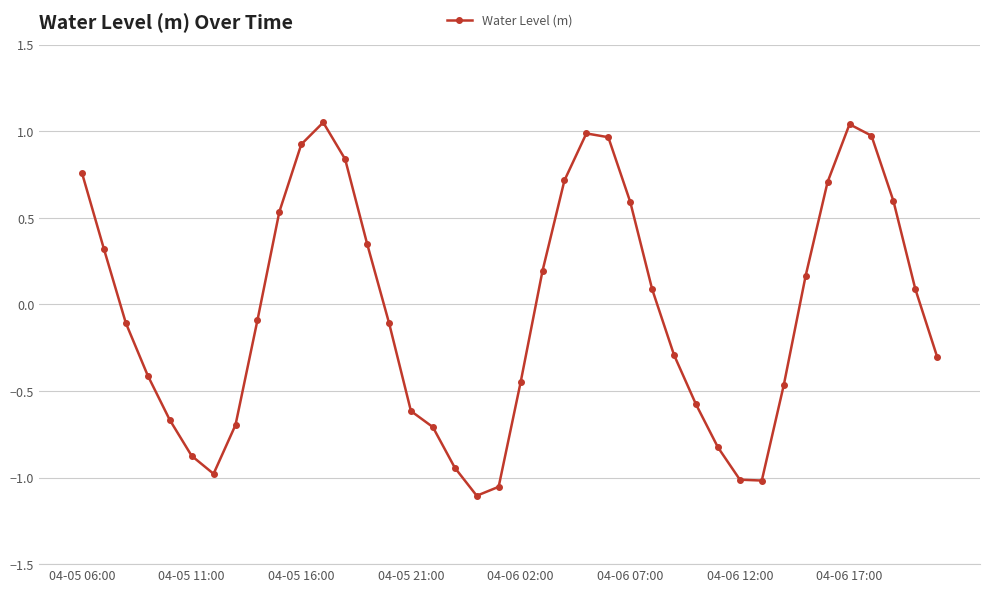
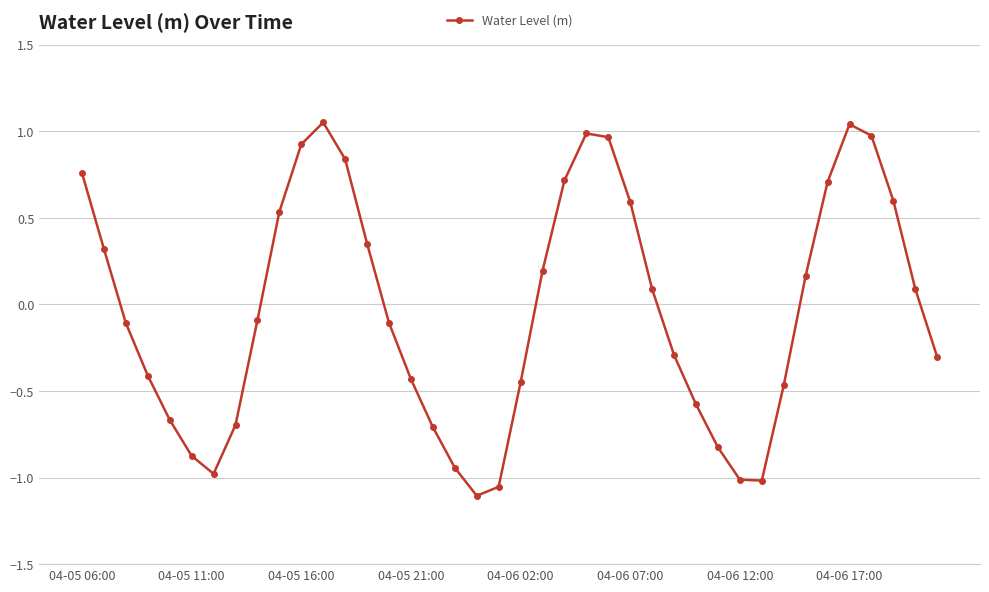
  {
    "04-05 06:00": 0.76,
    "04-05 11:00": -0.87,
    "04-05 16:00": 0.92,
-   "04-05 21:00": -0.62,
+   "04-05 21:00": -0.43,
    "04-06 02:00": -0.45,
    "04-06 07:00": 0.59,
    "04-06 12:00": -1.01,
    "04-06 17:00": 1.04
  }
